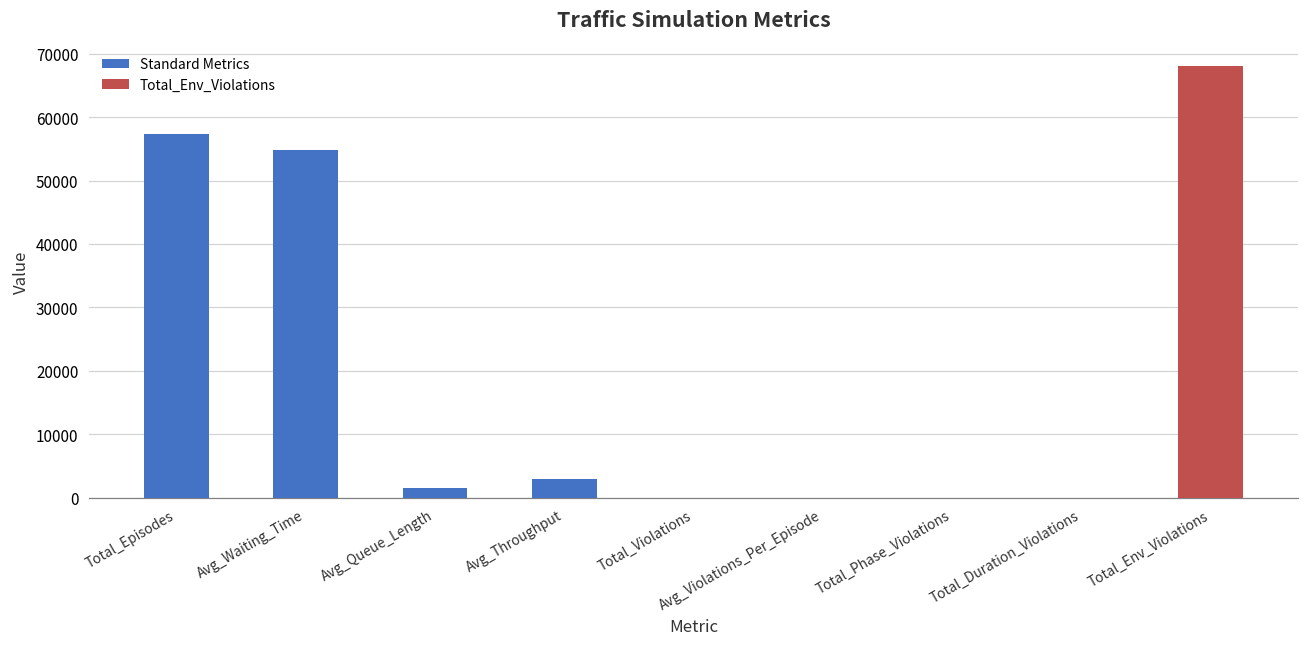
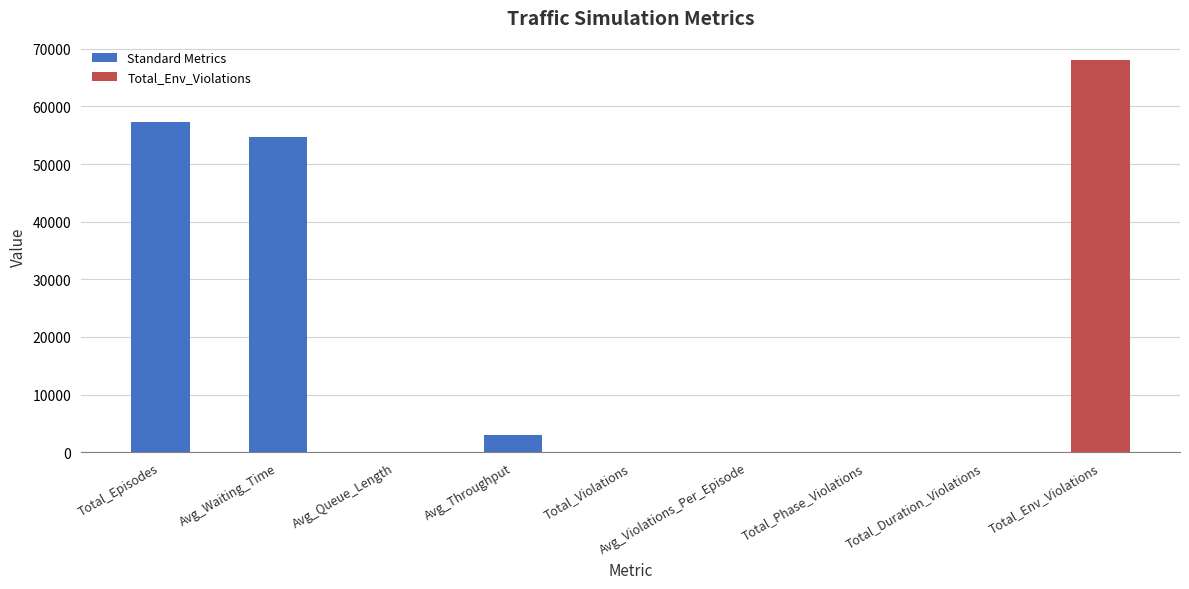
  {
    "Total_Episodes": 57000,
    "Avg_Waiting_Time": 55000,
-   "Avg_Queue_Length": 2000,
+   "Avg_Queue_Length": 0,
    "Avg_Throughput": 3000,
    "Total_Violations": 0,
    "Avg_Violations_Per_Episode": 0,
    "Total_Phase_Violations": 0,
    "Total_Duration_Violations": 0,
    "Total_Env_Violations": 68000
  }
